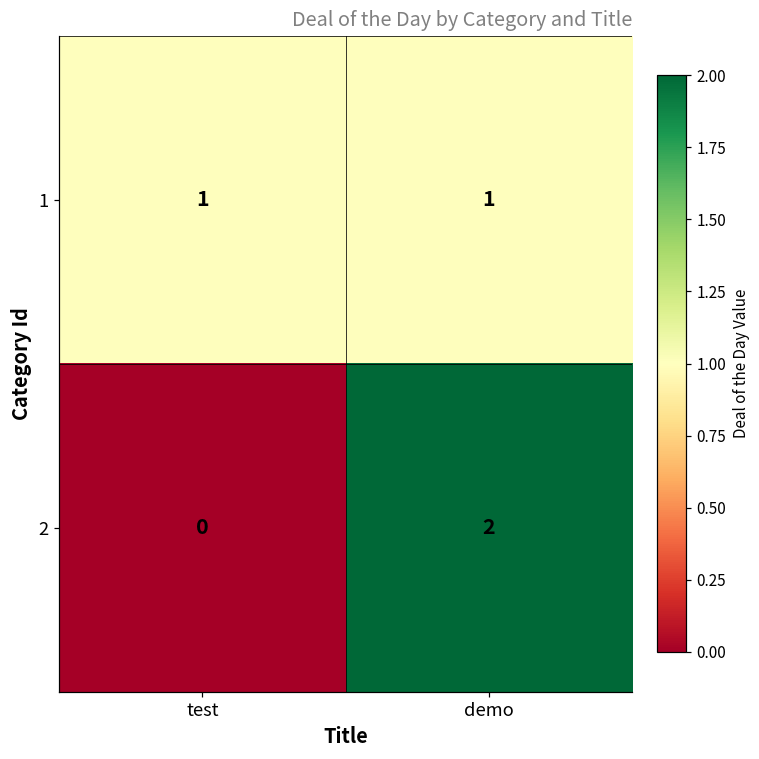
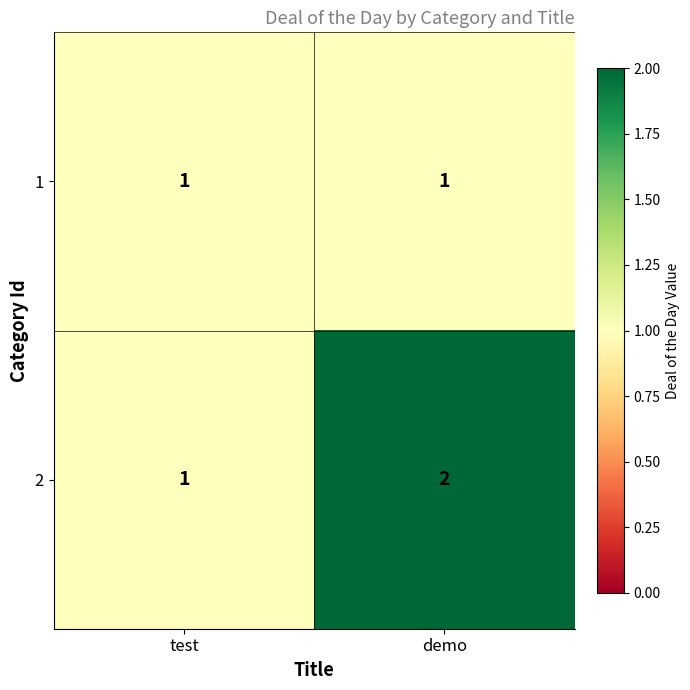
  {
    "1": {
      "test": 1,
      "demo": 1
    },
    "2": {
-     "test": 0,
+     "test": 1,
      "demo": 2
    }
  }
